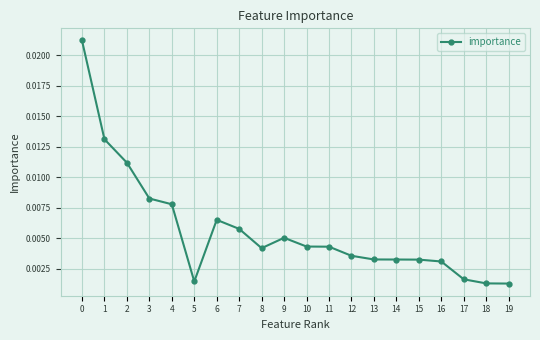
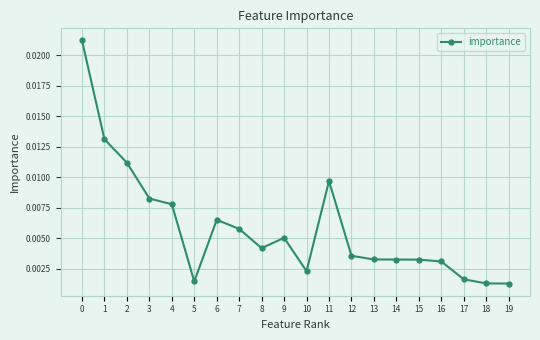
  {
    "0": 0.0212,
    "1": 0.0131,
    "2": 0.0112,
    "3": 0.0082,
    "4": 0.0078,
    "5": 0.0014,
    "6": 0.0065,
    "7": 0.0057,
    "8": 0.0042,
    "9": 0.0050,
-   "10": 0.0043,
-   "11": 0.0043,
+   "10": 0.0023,
+   "11": 0.0097,
    "12": 0.0035,
    "13": 0.0032,
    "14": 0.0032,
    "15": 0.0032,
    "16": 0.0031,
    "17": 0.0016,
    "18": 0.0013,
    "19": 0.0013
  }
